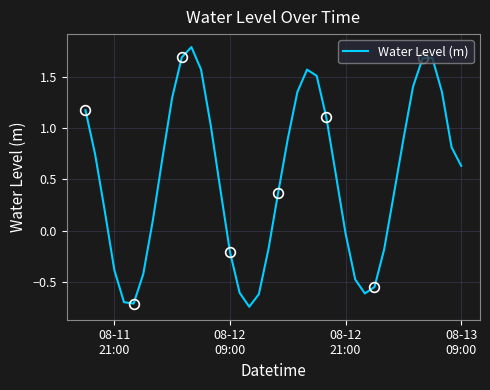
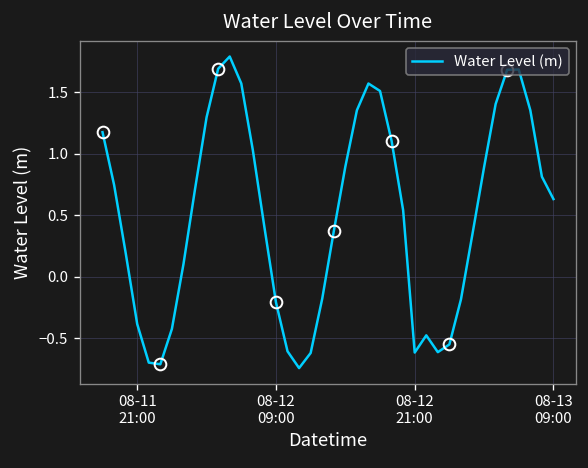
  {
    "Water Level (m)": {
      "08-11 21:00": -0.39,
-     "08-12 21:00": -0.03,
+     "08-12 21:00": -0.62,
      "08-13 09:00": 0.63
    }
  }
